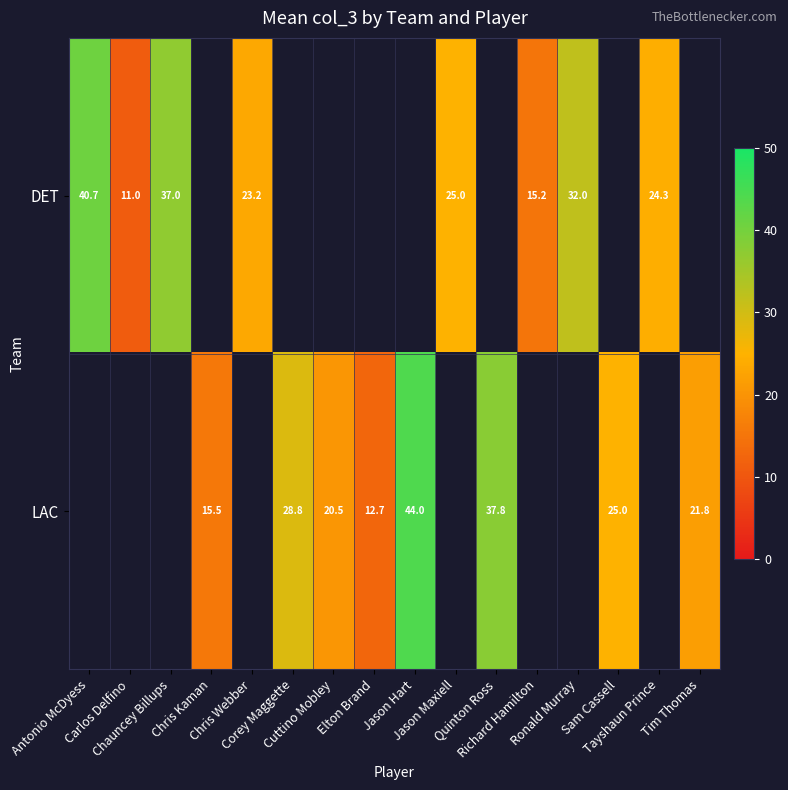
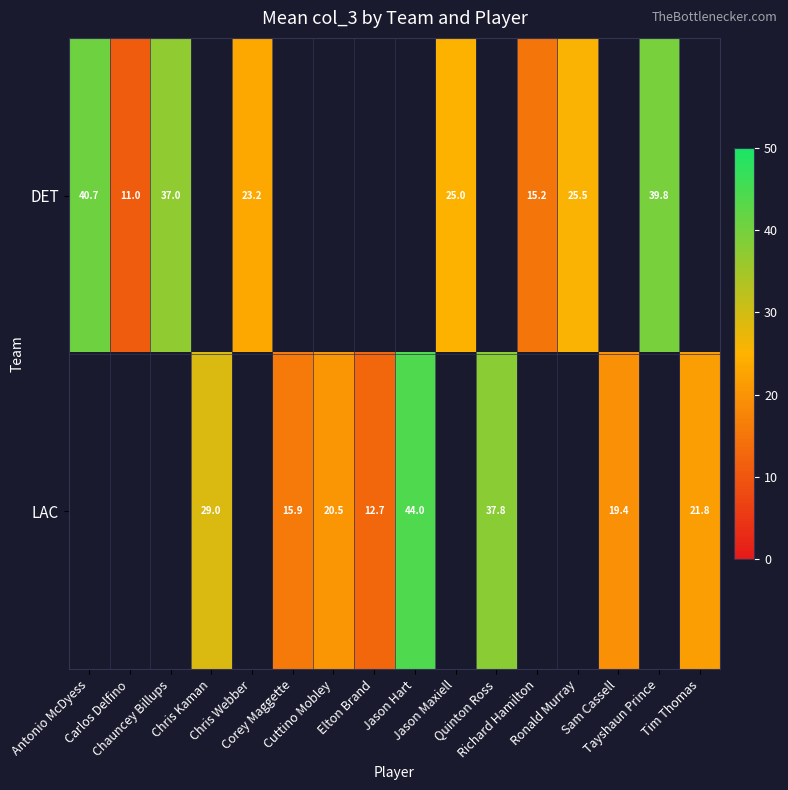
  {
    "DET": {
      "Antonio McDyess": 40.7,
      "Carlos Delfino": 11.0,
      "Chauncey Billups": 37.0,
      "Chris Webber": 23.2,
      "Jason Maxiell": 25.0,
      "Richard Hamilton": 15.2,
-     "Ronald Murray": 32.0,
-     "Tayshaun Prince": 24.3
+     "Ronald Murray": 25.5,
+     "Tayshaun Prince": 39.8
    },
    "LAC": {
-     "Chris Kaman": 15.5,
-     "Corey Maggette": 28.8,
+     "Chris Kaman": 29.0,
+     "Corey Maggette": 15.9,
      "Cuttino Mobley": 20.5,
      "Elton Brand": 12.7,
      "Jason Hart": 44.0,
      "Quinton Ross": 37.8,
-     "Sam Cassell": 25.0,
+     "Sam Cassell": 19.4,
      "Tim Thomas": 21.8
    }
  }
